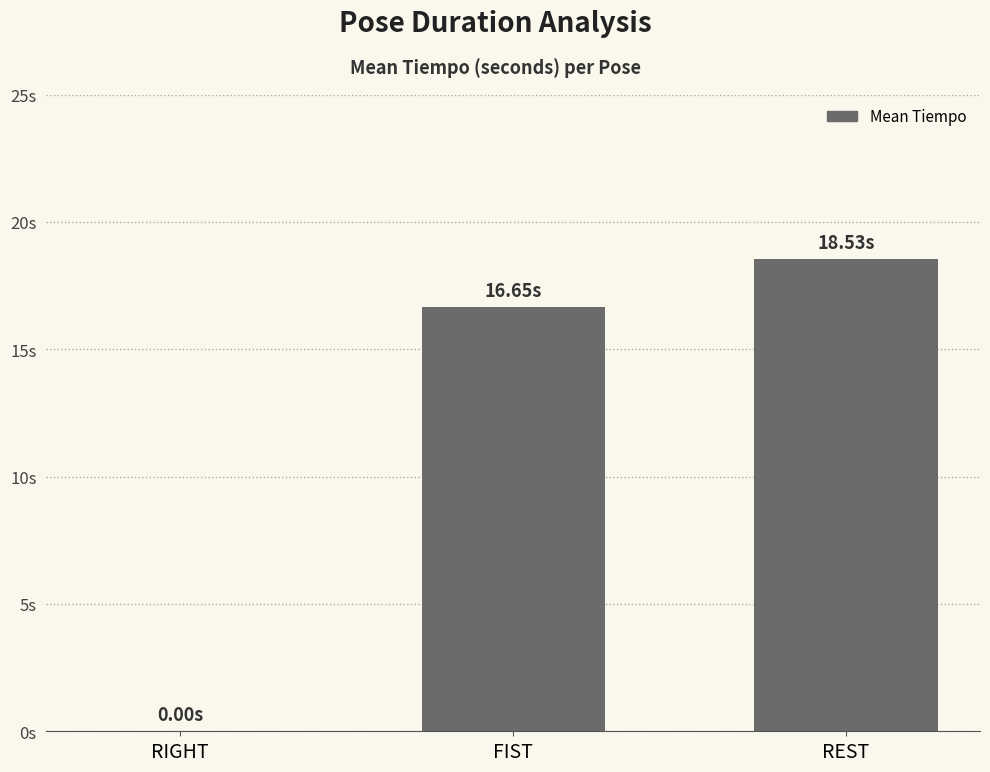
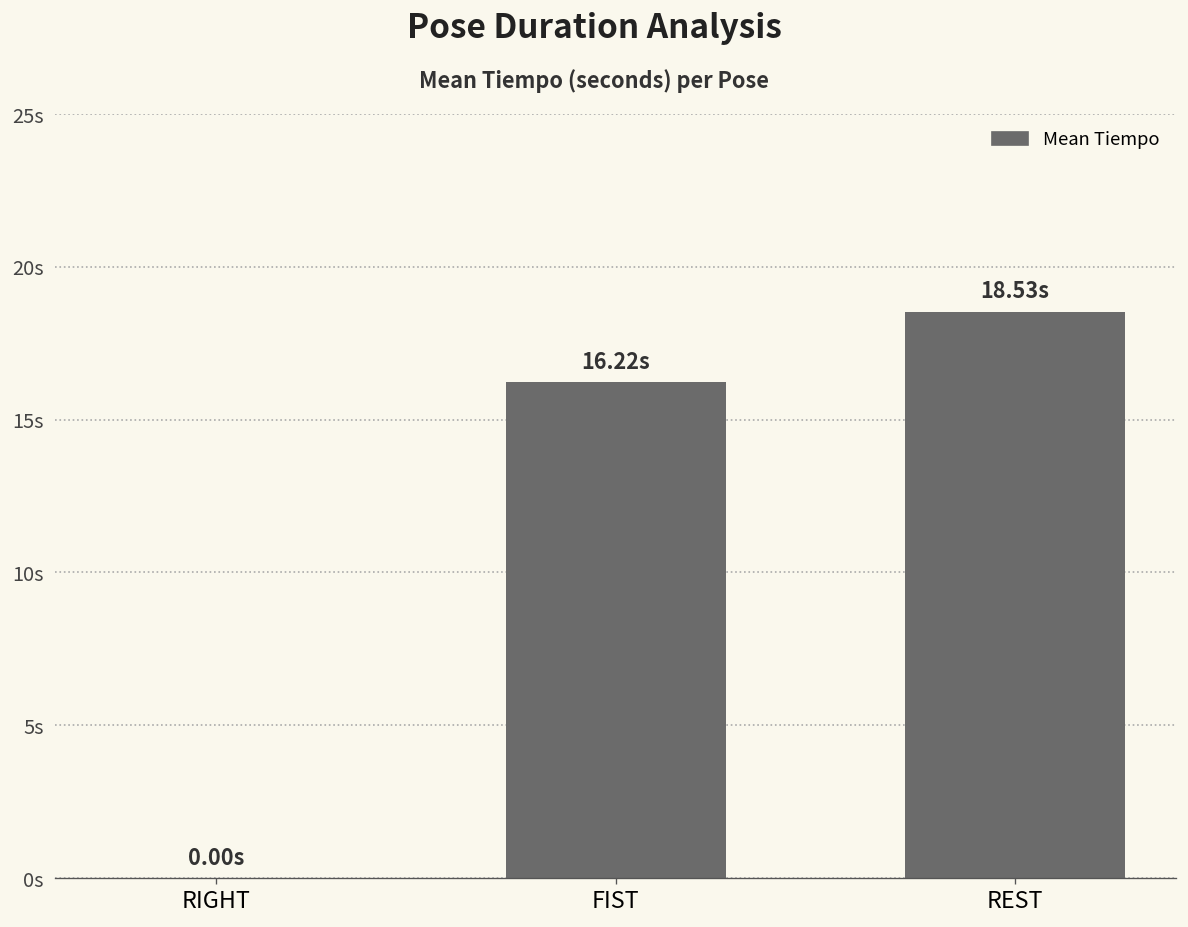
  {
    "RIGHT": "0.00s",
-   "FIST": "16.65s",
+   "FIST": "16.22s",
    "REST": "18.53s"
  }
